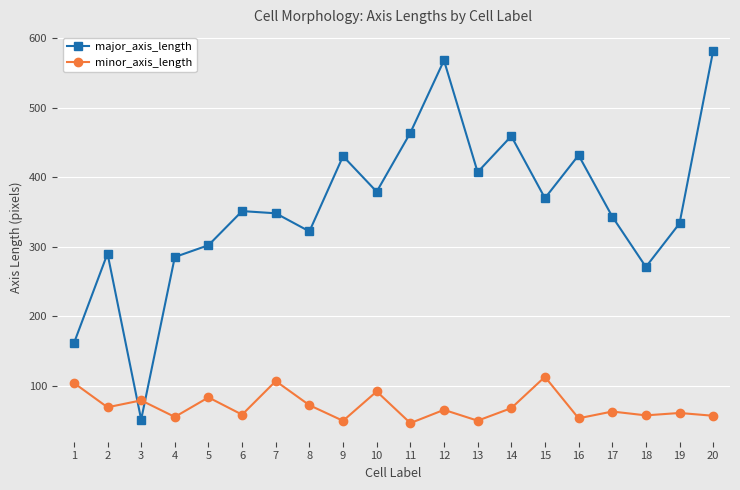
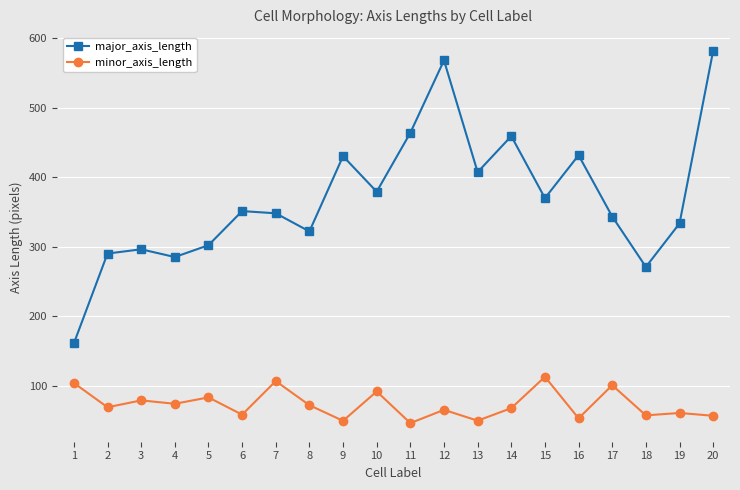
  {
    "major_axis_length": {
      "1": 160,
      "2": 290,
-     "3": 50,
+     "3": 300,
      "4": 290,
      "5": 300,
      "6": 350,
      "7": 350,
      "8": 320,
      "9": 430,
      "10": 380,
      "11": 460,
      "12": 570,
      "13": 410,
      "14": 460,
      "15": 370,
      "16": 430,
      "17": 340,
      "18": 270,
      "19": 330,
      "20": 580
    },
    "minor_axis_length": {
      "1": 100,
      "2": 70,
      "3": 80,
-     "4": 60,
+     "4": 70,
      "5": 80,
      "6": 60,
      "7": 110,
      "8": 70,
      "9": 50,
      "10": 90,
      "11": 50,
      "12": 70,
      "13": 50,
      "14": 70,
      "15": 110,
      "16": 50,
-     "17": 60,
+     "17": 100,
      "18": 60,
      "19": 60,
      "20": 60
    }
  }
